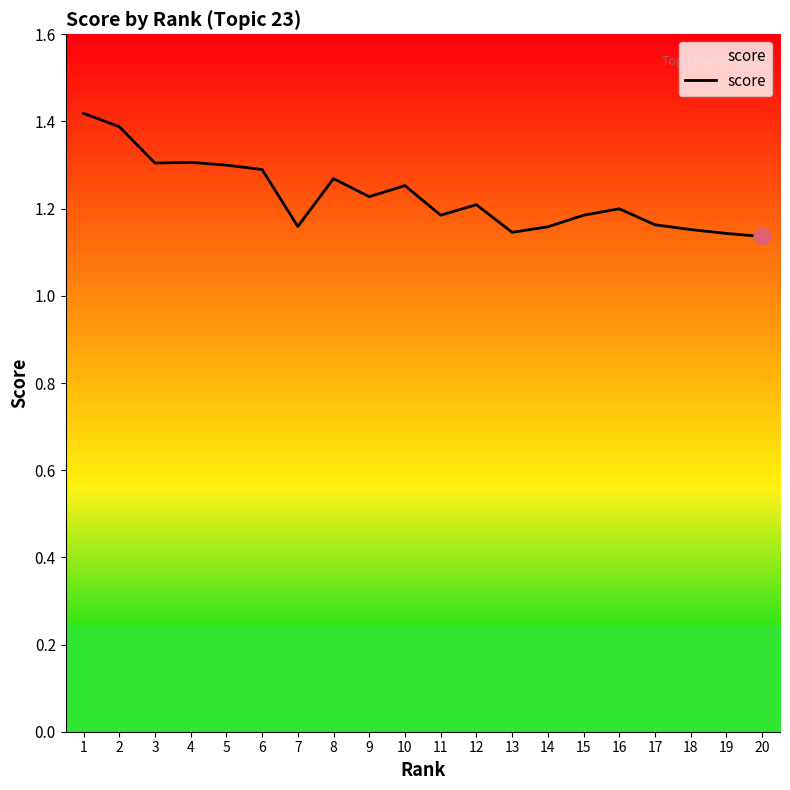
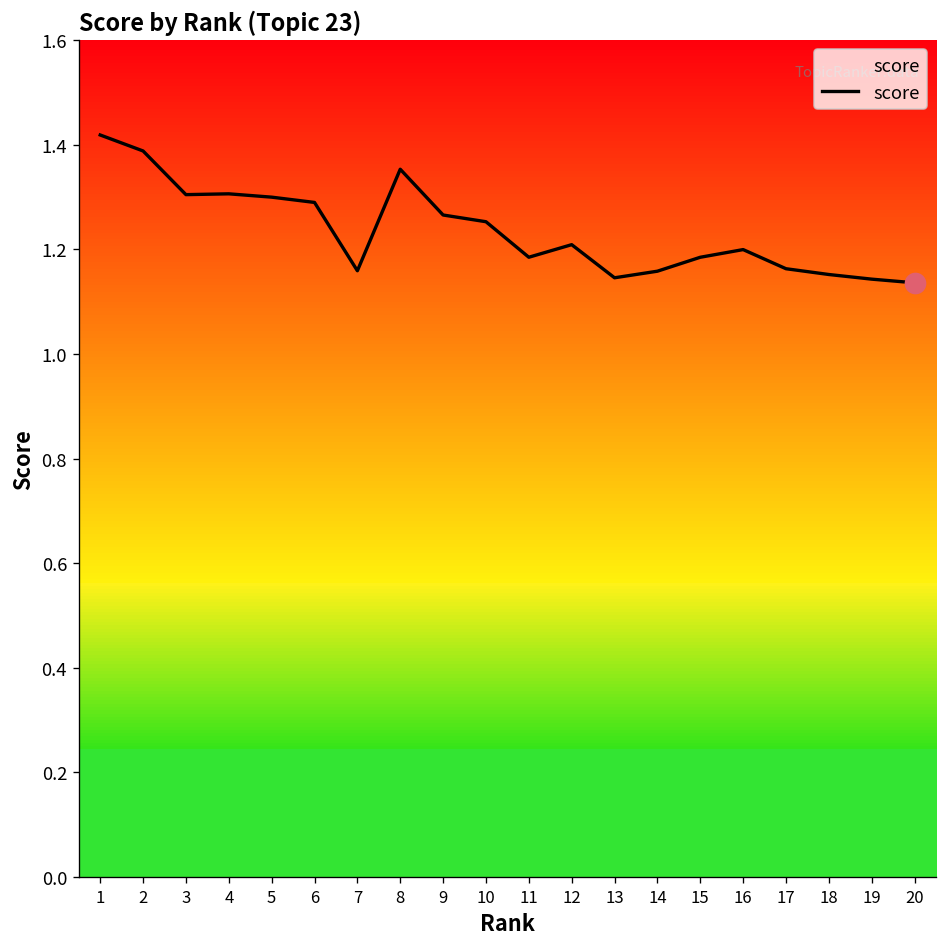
  {
    "score": {
      "1": 1.42,
      "2": 1.39,
      "3": 1.30,
      "4": 1.31,
      "5": 1.30,
      "6": 1.29,
      "7": 1.16,
-     "8": 1.27,
-     "9": 1.23,
+     "8": 1.35,
+     "9": 1.27,
      "10": 1.25,
      "11": 1.18,
      "12": 1.21,
      "13": 1.15,
      "14": 1.16,
      "15": 1.18,
      "16": 1.20,
      "17": 1.16,
      "18": 1.15,
      "19": 1.14
    }
  }
